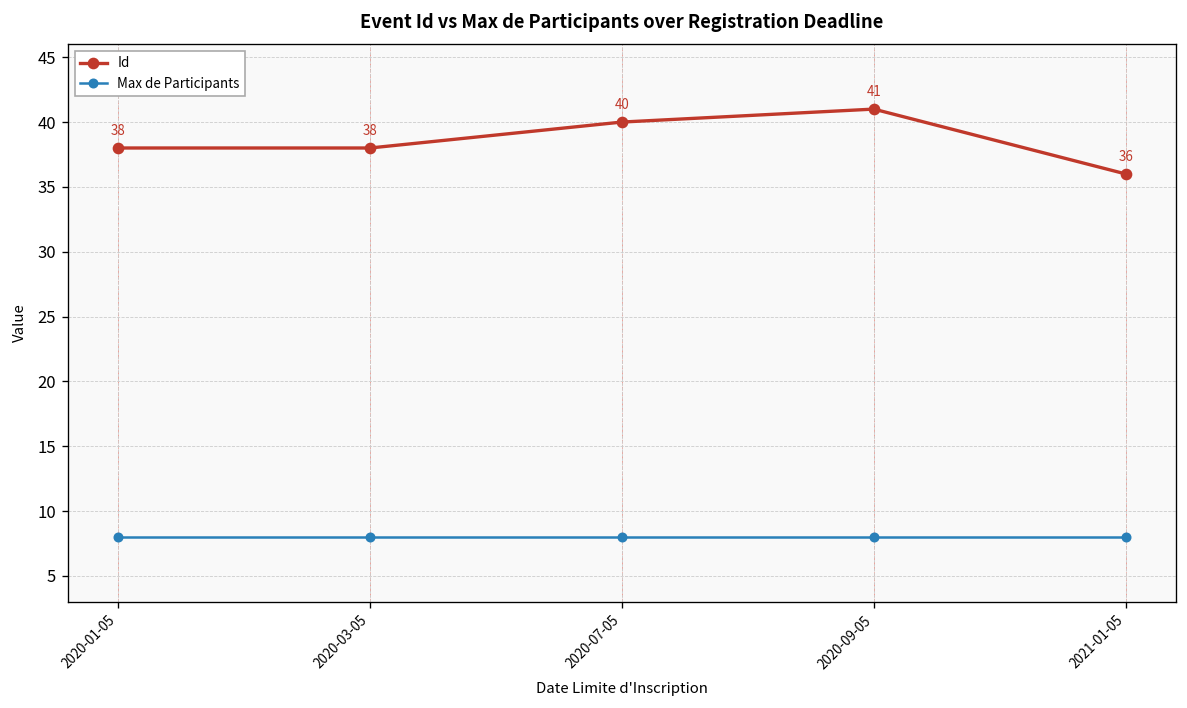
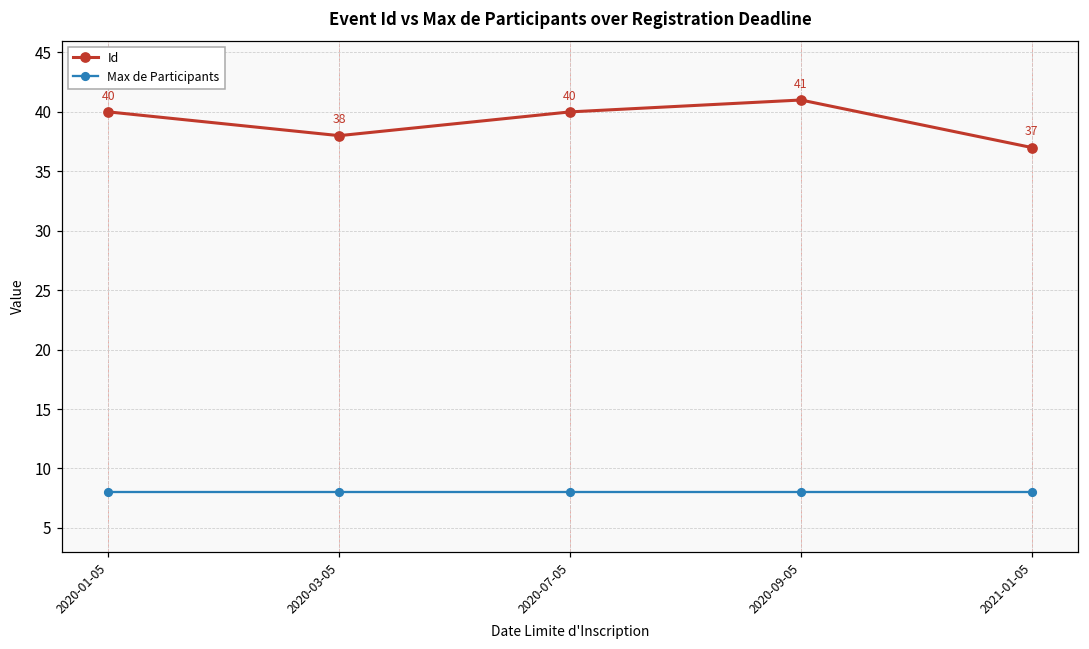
  {
    "Id": {
-     "2020-01-05": 38,
+     "2020-01-05": 40,
      "2020-03-05": 38,
      "2020-07-05": 40,
      "2020-09-05": 41,
-     "2021-01-05": 36
+     "2021-01-05": 37
    },
    "Max de Participants": {
      "2020-01-05": 8.0,
      "2020-03-05": 8.0,
      "2020-07-05": 8.0,
      "2020-09-05": 8.0,
      "2021-01-05": 8.0
    }
  }
